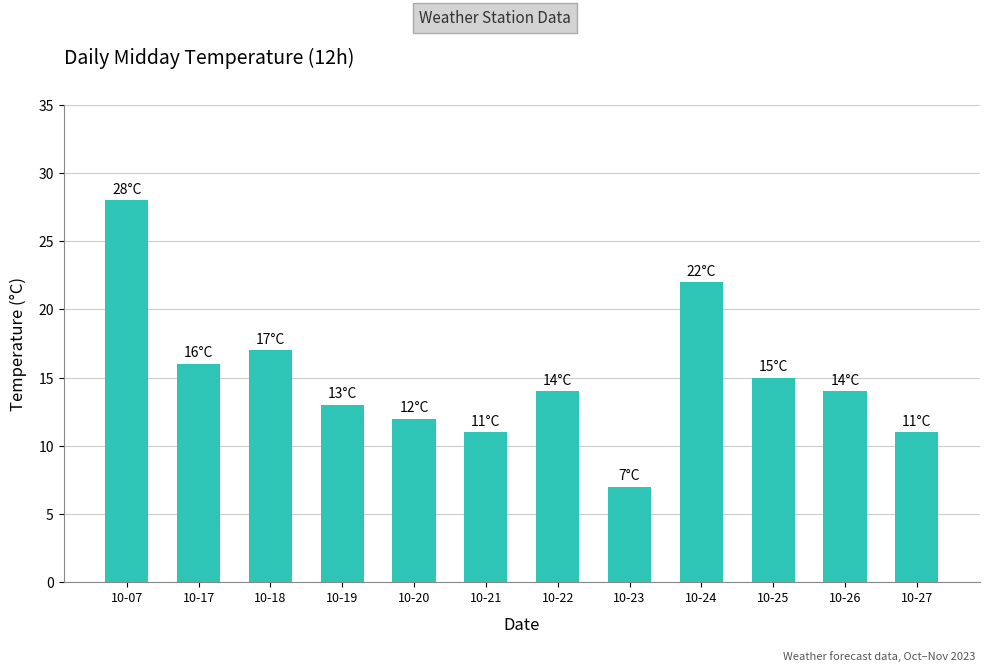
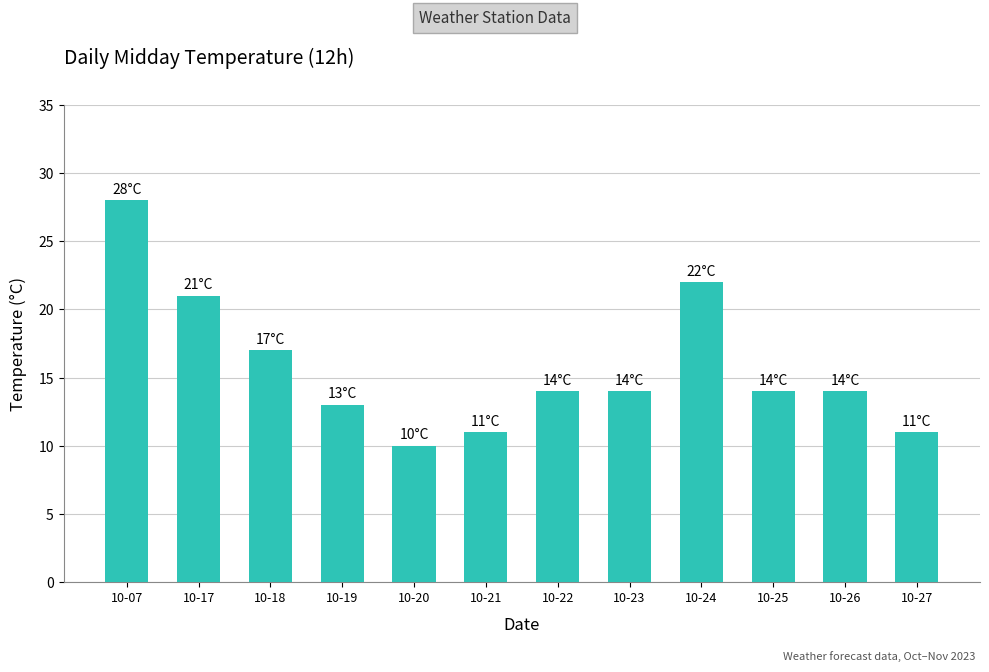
  {
    "10-07": "28°C",
-   "10-17": "16°C",
+   "10-17": "21°C",
    "10-18": "17°C",
    "10-19": "13°C",
-   "10-20": "12°C",
+   "10-20": "10°C",
    "10-21": "11°C",
    "10-22": "14°C",
-   "10-23": "7°C",
+   "10-23": "14°C",
    "10-24": "22°C",
-   "10-25": "15°C",
+   "10-25": "14°C",
    "10-26": "14°C",
    "10-27": "11°C"
  }
